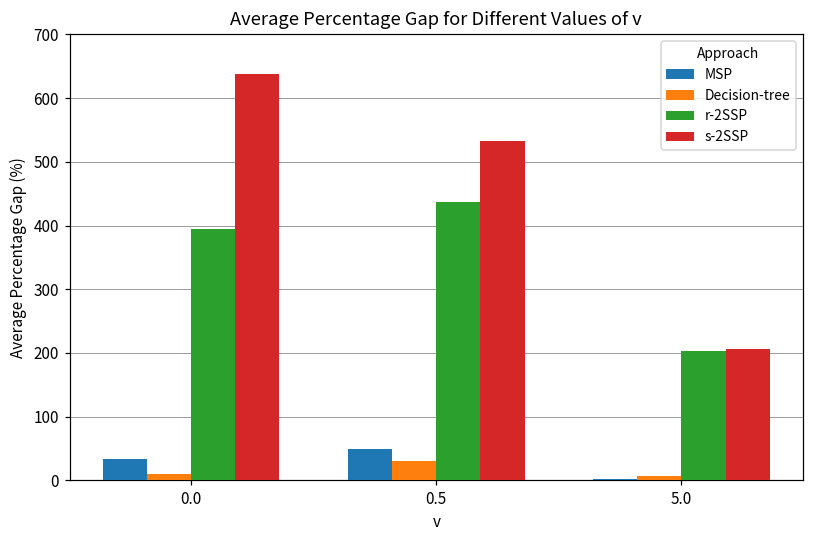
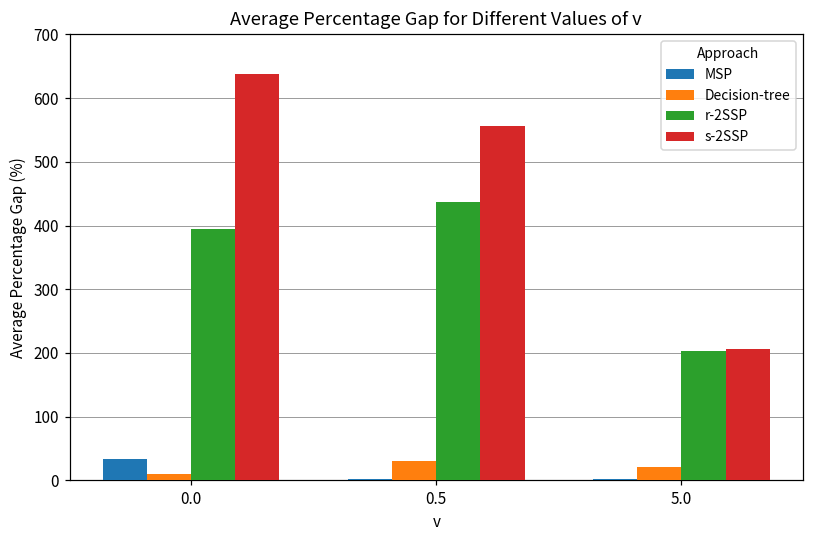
  {
    "MSP": {
      "0.0": 30,
-     "0.5": 50
+     "0.5": 0
    },
    "Decision-tree": {
      "0.0": 10,
      "0.5": 30,
-     "5.0": 10
+     "5.0": 20
    },
    "r-2SSP": {
      "0.0": 400,
      "0.5": 440,
      "5.0": 200
    },
    "s-2SSP": {
      "0.0": 640,
-     "0.5": 530,
+     "0.5": 560,
      "5.0": 210
    }
  }
